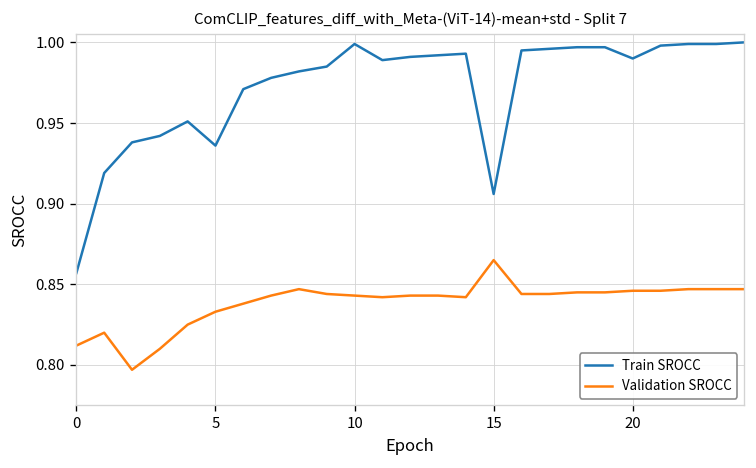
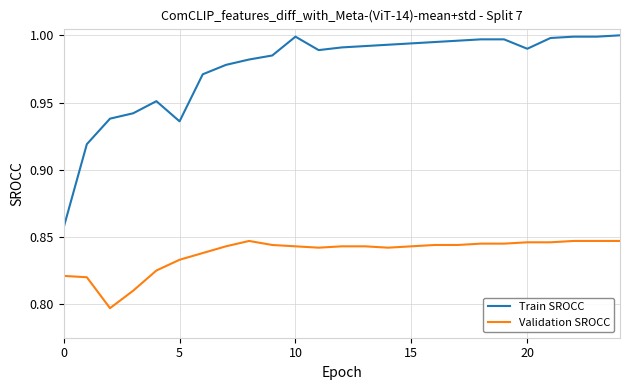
  {
    "Train SROCC": {
      "0": 0.857,
      "5": 0.936,
      "10": 0.999,
-     "15": 0.906,
+     "15": 0.994,
      "20": 0.990
    },
    "Validation SROCC": {
-     "0": 0.812,
+     "0": 0.821,
      "5": 0.833,
      "10": 0.843,
-     "15": 0.865,
+     "15": 0.843,
      "20": 0.846
    }
  }
